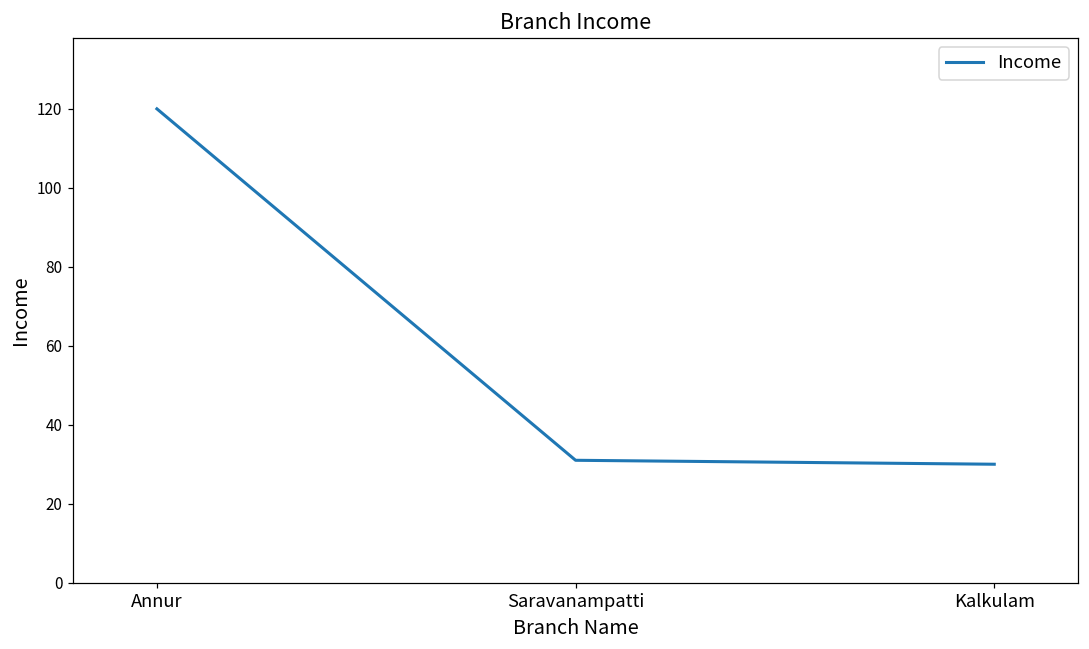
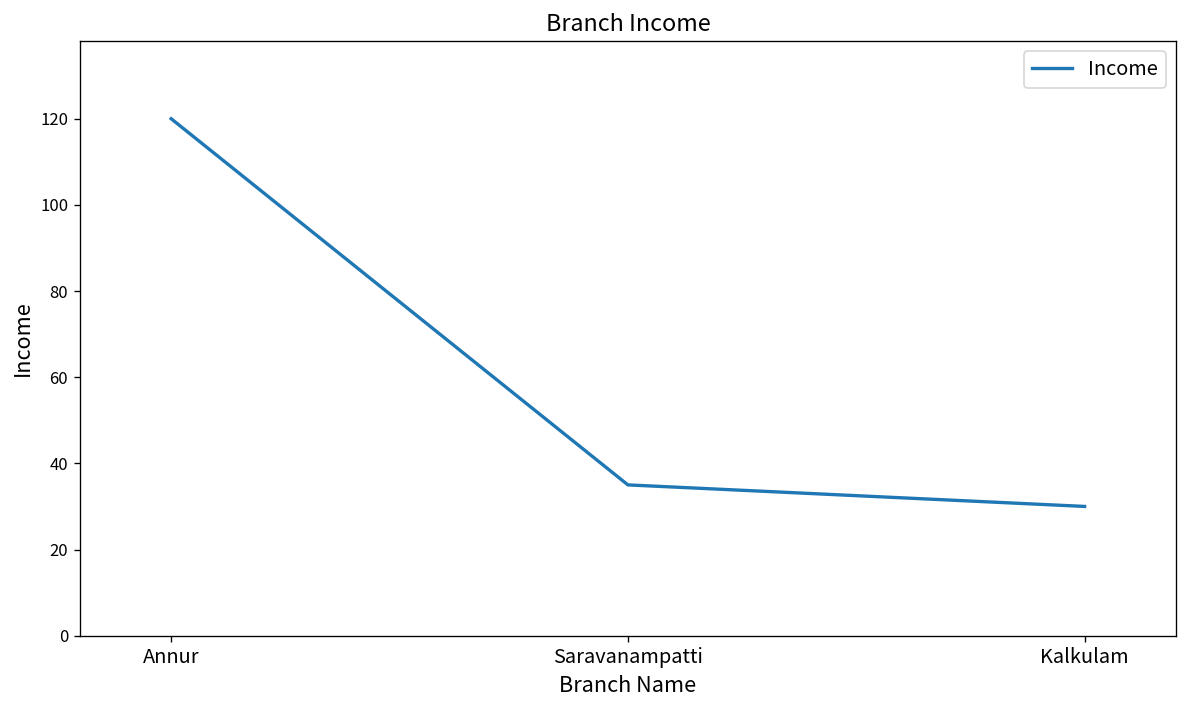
  {
    "Annur": 120,
-   "Saravanampatti": 31,
+   "Saravanampatti": 35,
    "Kalkulam": 30
  }
